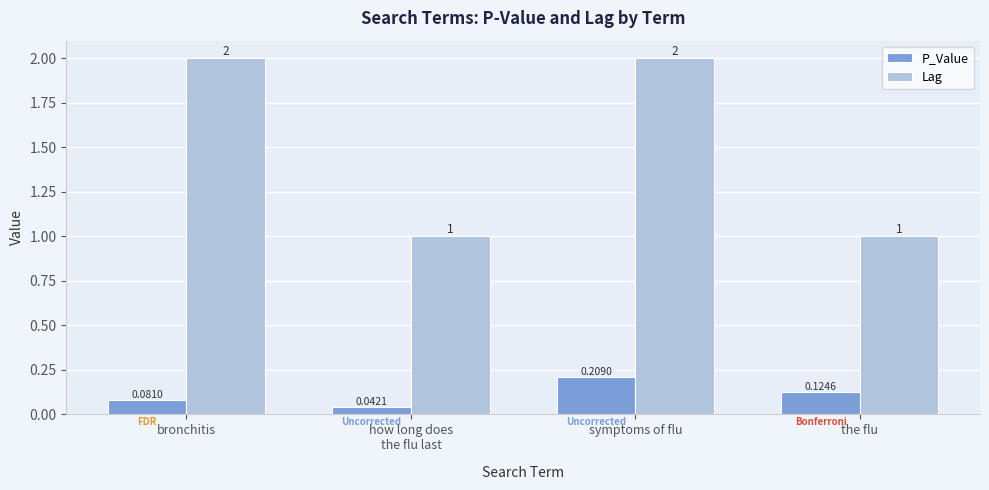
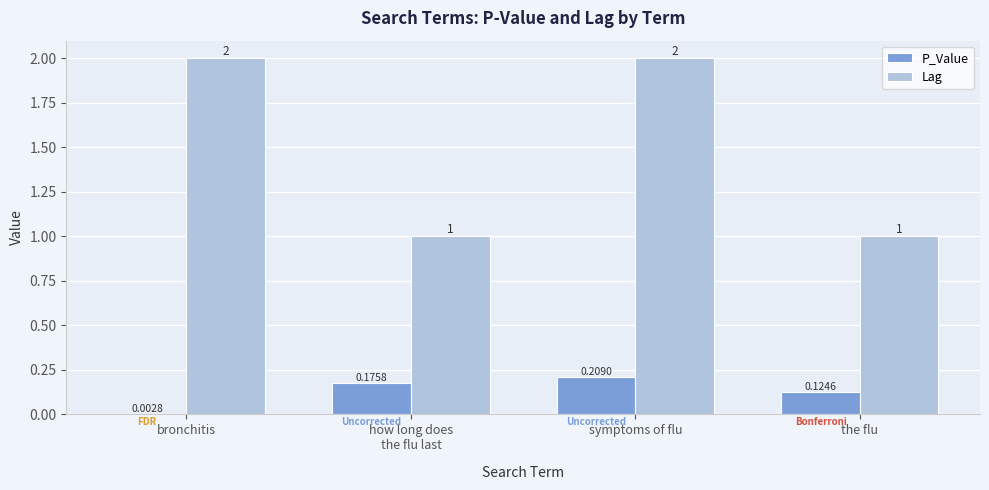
  {
    "P_Value": {
-     "bronchitis": 0.0810,
-     "how long does the flu last": 0.0421,
+     "bronchitis": 0.0028,
+     "how long does the flu last": 0.1758,
      "symptoms of flu": 0.2090,
      "the flu": 0.1246
    },
    "Lag": {
      "bronchitis": 2,
      "how long does the flu last": 1,
      "symptoms of flu": 2,
      "the flu": 1
    }
  }
